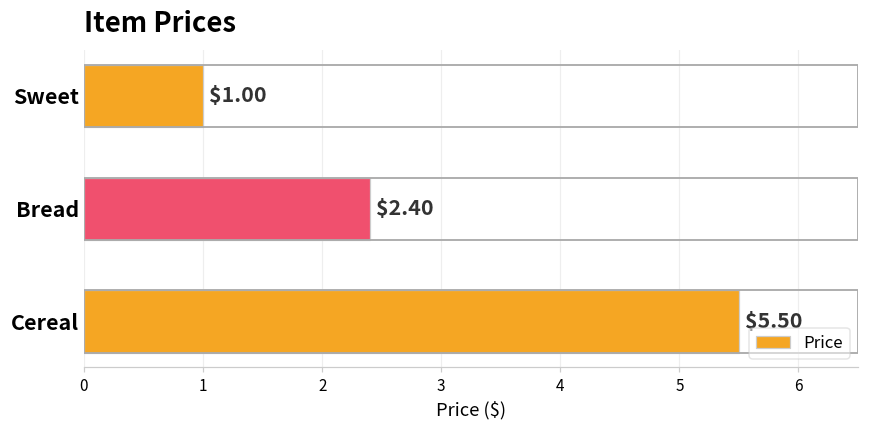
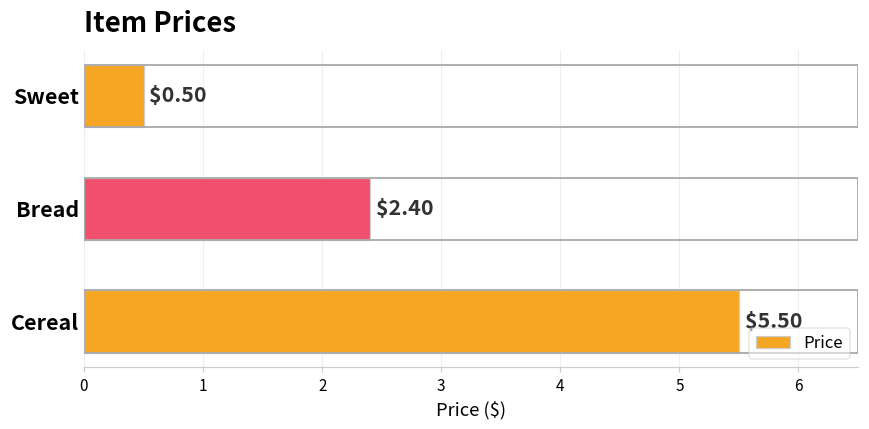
  {
-   "Sweet": "$1.00",
+   "Sweet": "$0.50",
    "Bread": "$2.40"
  }
